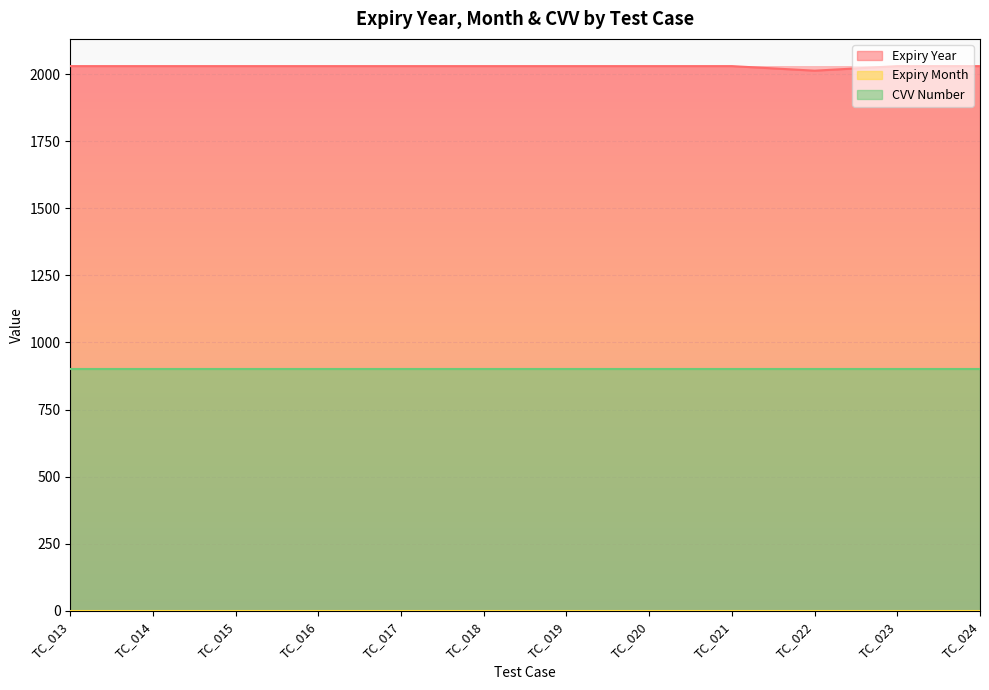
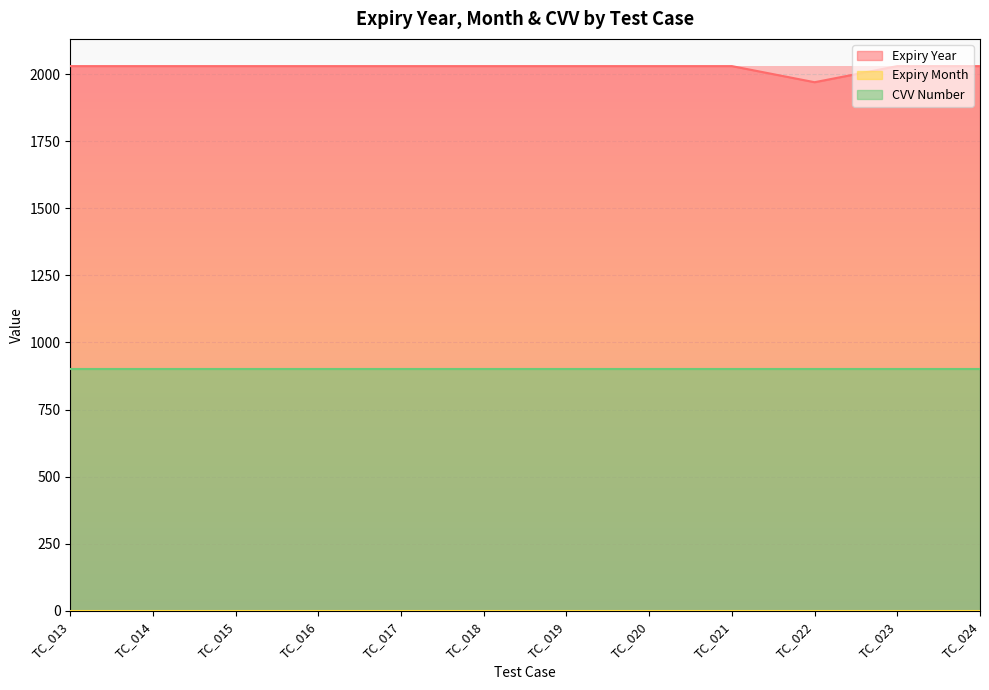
  {
    "Expiry Year": {
      "TC_013": 2030,
      "TC_014": 2030,
      "TC_015": 2030,
      "TC_016": 2030,
      "TC_017": 2030,
      "TC_018": 2030,
      "TC_019": 2030,
      "TC_020": 2030,
      "TC_021": 2030,
-     "TC_022": 2010,
+     "TC_022": 1970,
      "TC_024": 2030
    },
    "Expiry Month": {
      "TC_013": 0,
      "TC_014": 0,
      "TC_015": 0,
      "TC_016": 0,
      "TC_017": 0,
      "TC_018": 0,
      "TC_019": 0,
      "TC_020": 0,
      "TC_021": 0,
      "TC_022": 0,
      "TC_023": 0,
      "TC_024": 0
    },
    "CVV Number": {
      "TC_013": 900,
      "TC_014": 900,
      "TC_015": 900,
      "TC_016": 900,
      "TC_017": 900,
      "TC_018": 900,
      "TC_019": 900,
      "TC_020": 900,
      "TC_021": 900,
      "TC_022": 900,
      "TC_023": 900,
      "TC_024": 900
    }
  }
